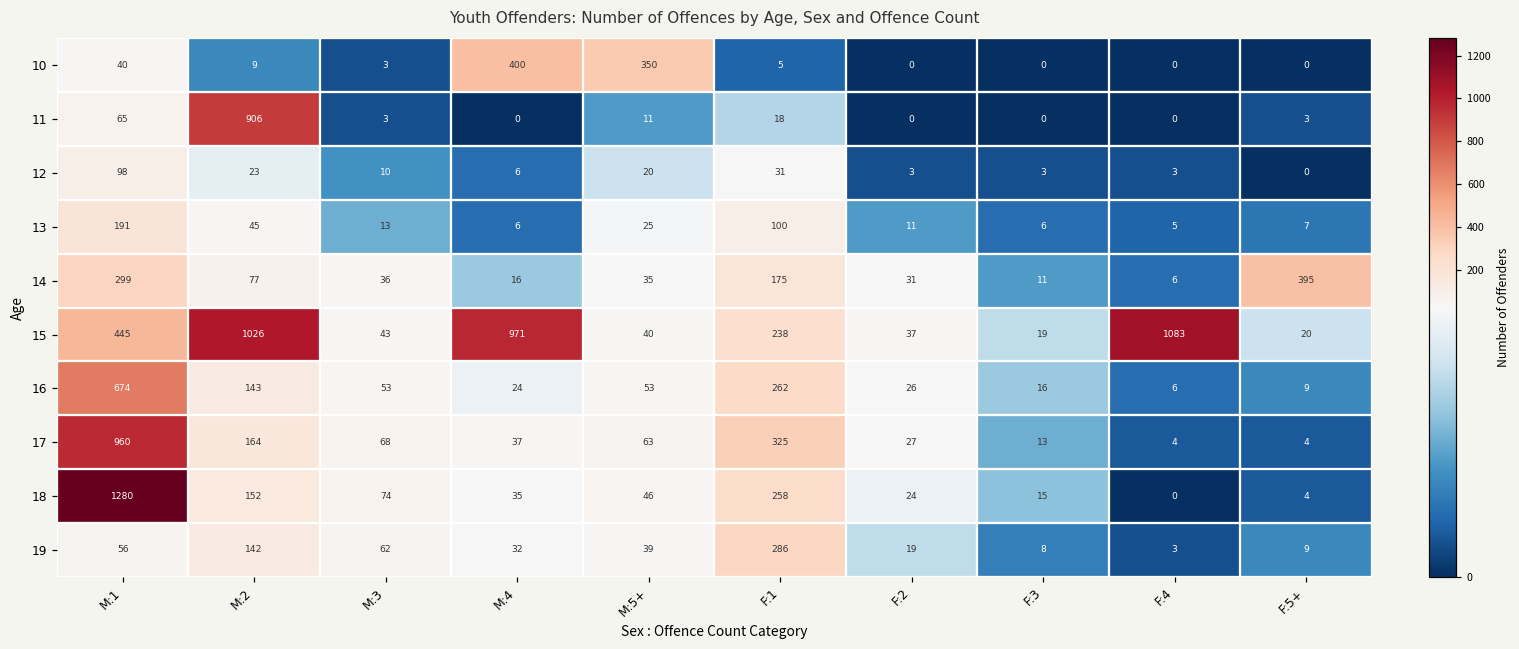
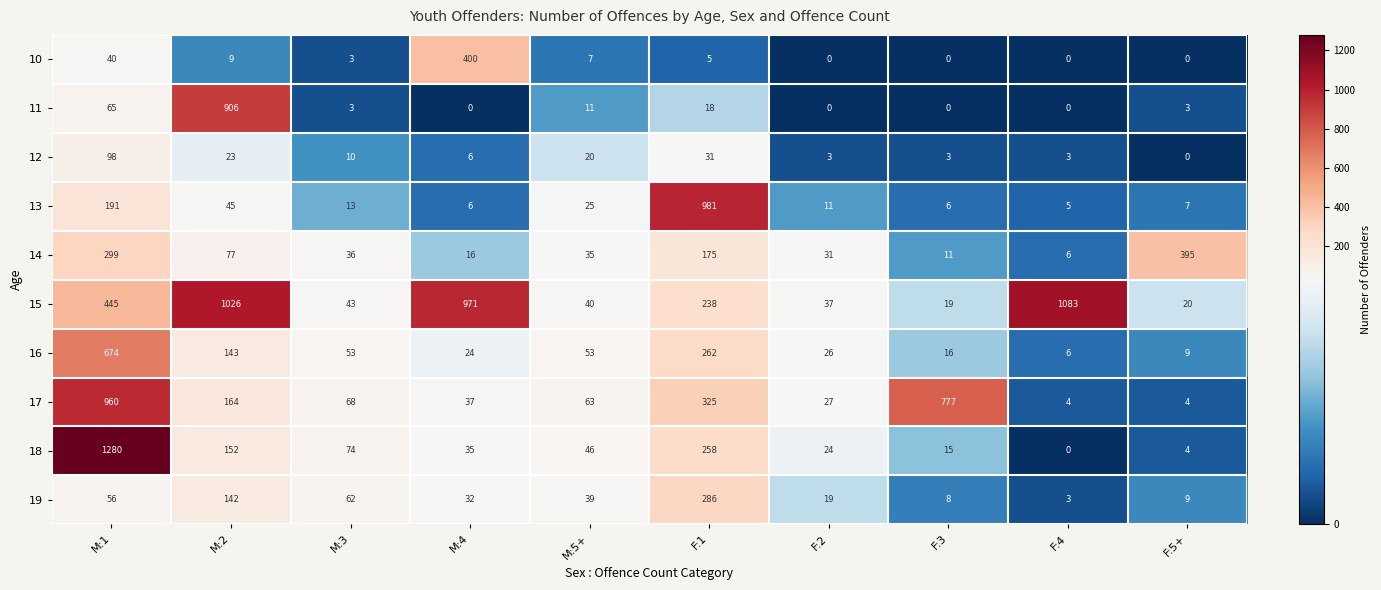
  {
    "10": {
      "M:1": 40,
      "M:2": 9,
      "M:3": 3,
      "M:4": 400,
-     "M:5+": 350,
+     "M:5+": 7,
      "F:1": 5,
      "F:2": 0,
      "F:3": 0,
      "F:4": 0,
      "F:5+": 0
    },
    "11": {
      "M:1": 65,
      "M:2": 906,
      "M:3": 3,
      "M:4": 0,
      "M:5+": 11,
      "F:1": 18,
      "F:2": 0,
      "F:3": 0,
      "F:4": 0,
      "F:5+": 3
    },
    "12": {
      "M:1": 98,
      "M:2": 23,
      "M:3": 10,
      "M:4": 6,
      "M:5+": 20,
      "F:1": 31,
      "F:2": 3,
      "F:3": 3,
      "F:4": 3,
      "F:5+": 0
    },
    "13": {
      "M:1": 191,
      "M:2": 45,
      "M:3": 13,
      "M:4": 6,
      "M:5+": 25,
-     "F:1": 100,
+     "F:1": 981,
      "F:2": 11,
      "F:3": 6,
      "F:4": 5,
      "F:5+": 7
    },
    "14": {
      "M:1": 299,
      "M:2": 77,
      "M:3": 36,
      "M:4": 16,
      "M:5+": 35,
      "F:1": 175,
      "F:2": 31,
      "F:3": 11,
      "F:4": 6,
      "F:5+": 395
    },
    "15": {
      "M:1": 445,
      "M:2": 1026,
      "M:3": 43,
      "M:4": 971,
      "M:5+": 40,
      "F:1": 238,
      "F:2": 37,
      "F:3": 19,
      "F:4": 1083,
      "F:5+": 20
    },
    "16": {
      "M:1": 674,
      "M:2": 143,
      "M:3": 53,
      "M:4": 24,
      "M:5+": 53,
      "F:1": 262,
      "F:2": 26,
      "F:3": 16,
      "F:4": 6,
      "F:5+": 9
    },
    "17": {
      "M:1": 960,
      "M:2": 164,
      "M:3": 68,
      "M:4": 37,
      "M:5+": 63,
      "F:1": 325,
      "F:2": 27,
-     "F:3": 13,
+     "F:3": 777,
      "F:4": 4,
      "F:5+": 4
    },
    "18": {
      "M:1": 1280,
      "M:2": 152,
      "M:3": 74,
      "M:4": 35,
      "M:5+": 46,
      "F:1": 258,
      "F:2": 24,
      "F:3": 15,
      "F:4": 0,
      "F:5+": 4
    },
    "19": {
      "M:1": 56,
      "M:2": 142,
      "M:3": 62,
      "M:4": 32,
      "M:5+": 39,
      "F:1": 286,
      "F:2": 19,
      "F:3": 8,
      "F:4": 3,
      "F:5+": 9
    }
  }
